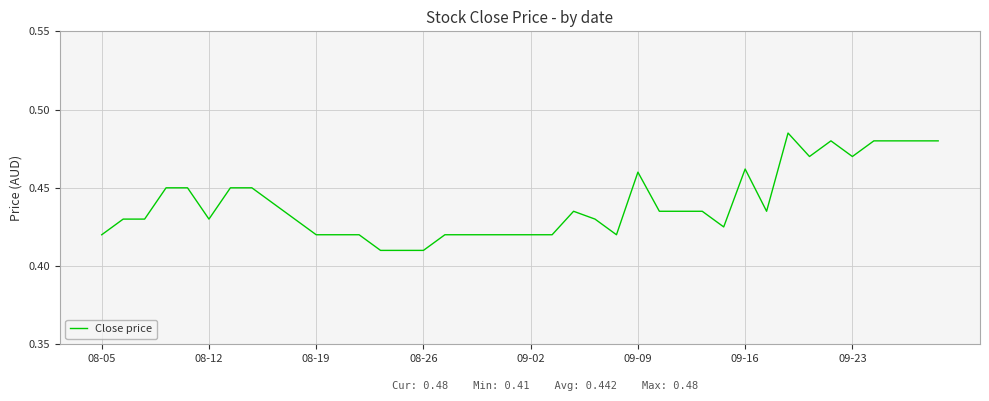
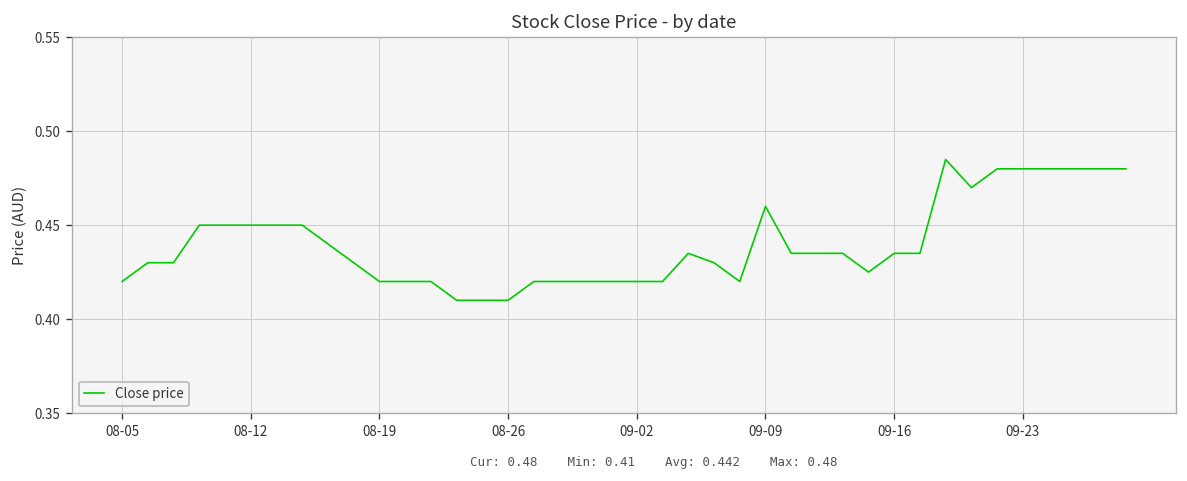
  {
    "08-05": 0.420,
-   "08-12": 0.43,
+   "08-12": 0.45,
    "08-19": 0.420,
    "08-26": 0.410,
    "09-02": 0.420,
    "09-09": 0.460,
-   "09-16": 0.462,
-   "09-23": 0.47
+   "09-16": 0.435,
+   "09-23": 0.48
  }
